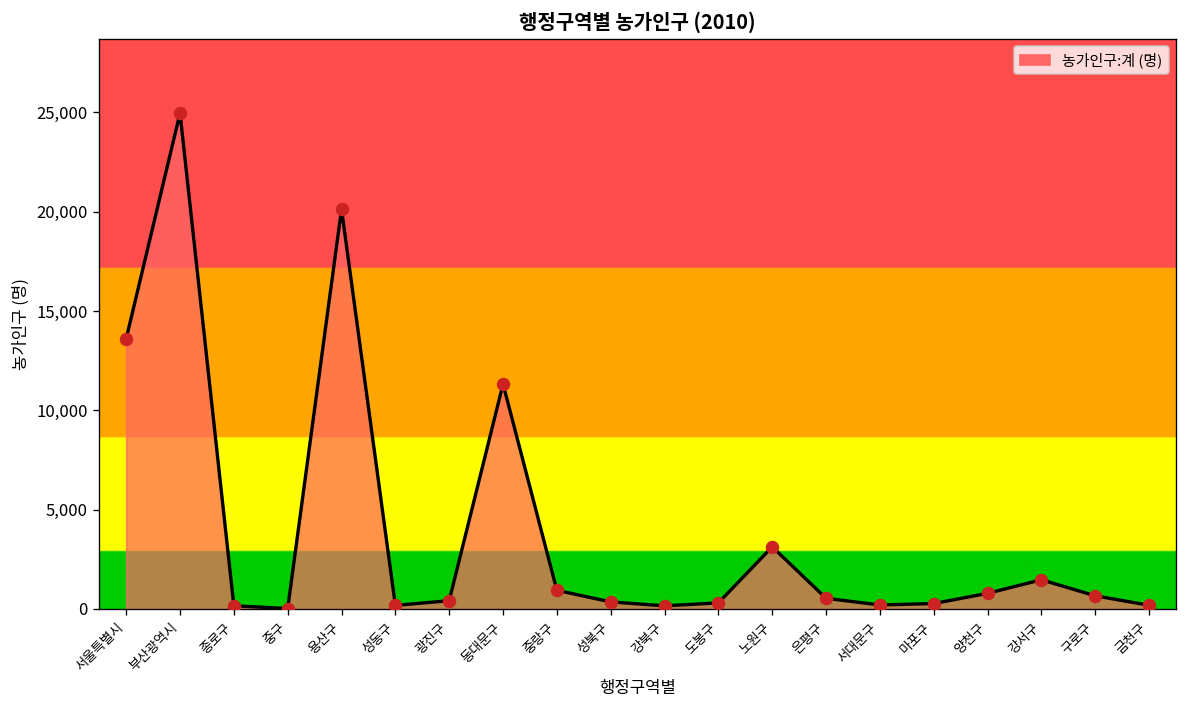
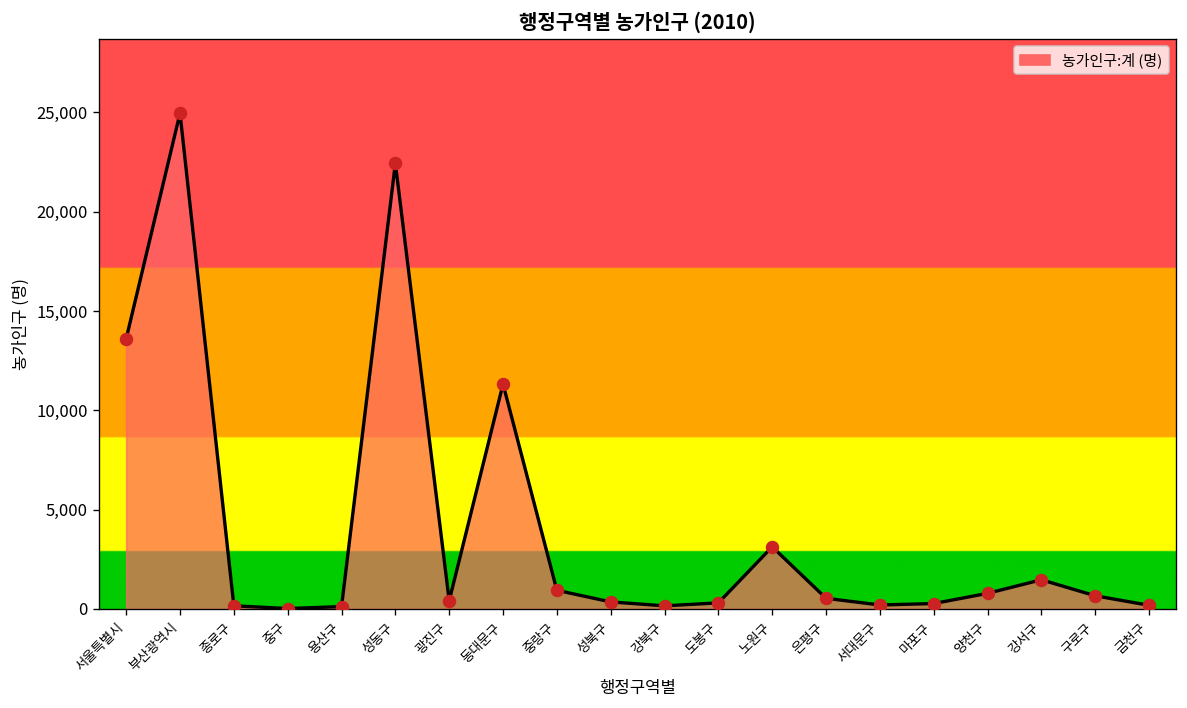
  {
    "서울특별시": "13,600",
    "부산광역시": "25,000",
    "종로구": "200",
    "중구": "0",
-   "용산구": "20,100",
-   "성동구": "200",
+   "용산구": "100",
+   "성동구": "22,400",
    "광진구": "400",
    "동대문구": "11,300",
    "중랑구": "900",
    "성북구": "400",
    "강북구": "200",
    "도봉구": "300",
    "노원구": "3,100",
    "은평구": "500",
    "서대문구": "200",
    "마포구": "300",
    "양천구": "800",
    "강서구": "1,500",
    "구로구": "700",
    "금천구": "200"
  }
